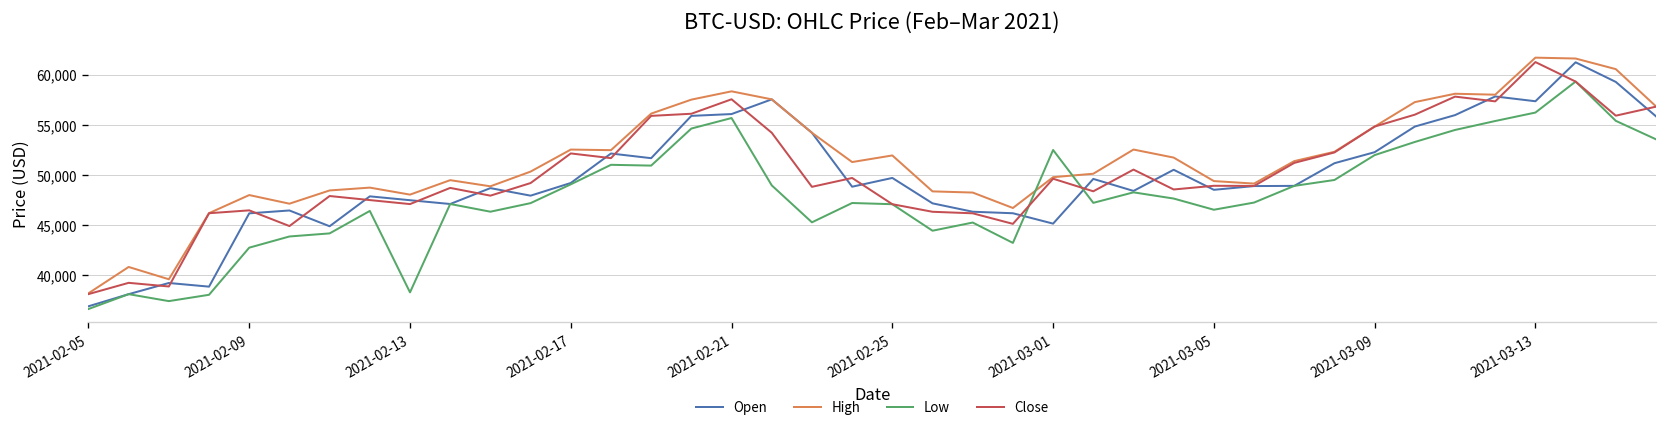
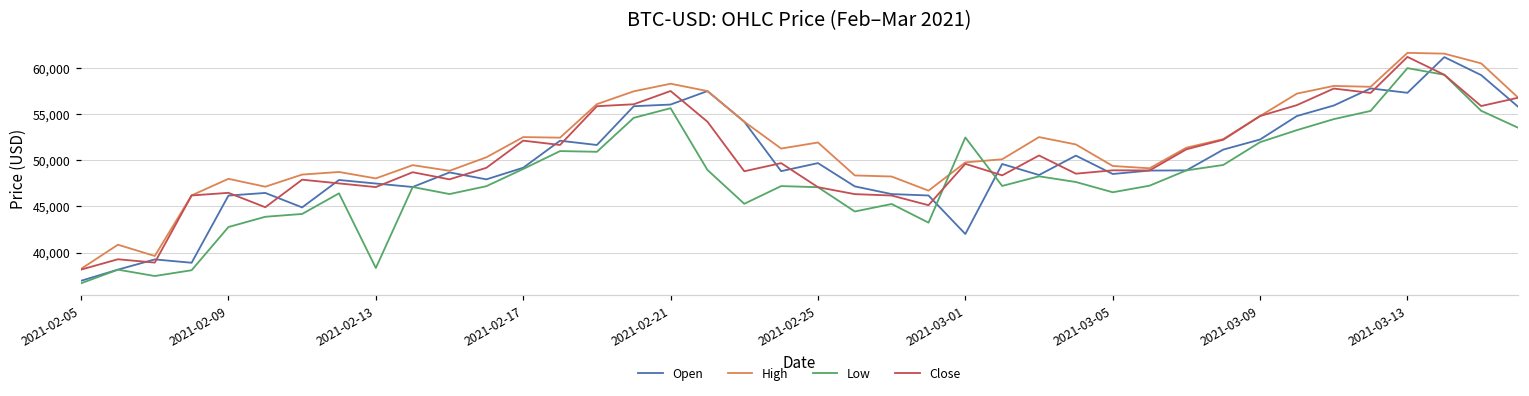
  {
    "Open": {
      "2021-02-13": "47,000",
      "2021-02-21": "56,000",
      "2021-02-25": "50,000",
-     "2021-03-01": "45,000",
+     "2021-03-01": "42,000",
      "2021-03-05": "49,000",
      "2021-03-09": "52,000",
      "2021-03-13": "57,000"
    },
    "Low": {
      "2021-02-09": "43,000",
      "2021-02-13": "38,000",
      "2021-02-21": "56,000",
      "2021-03-01": "52,000",
      "2021-03-05": "47,000",
      "2021-03-09": "52,000",
-     "2021-03-13": "56,000"
+     "2021-03-13": "60,000"
    }
  }
